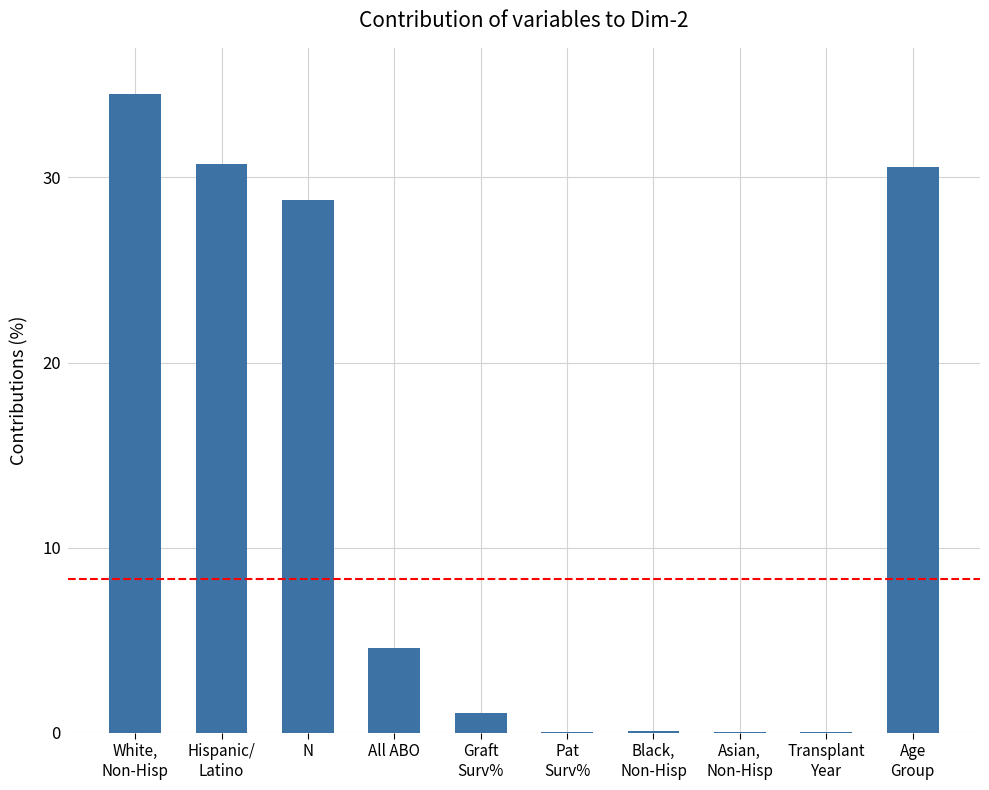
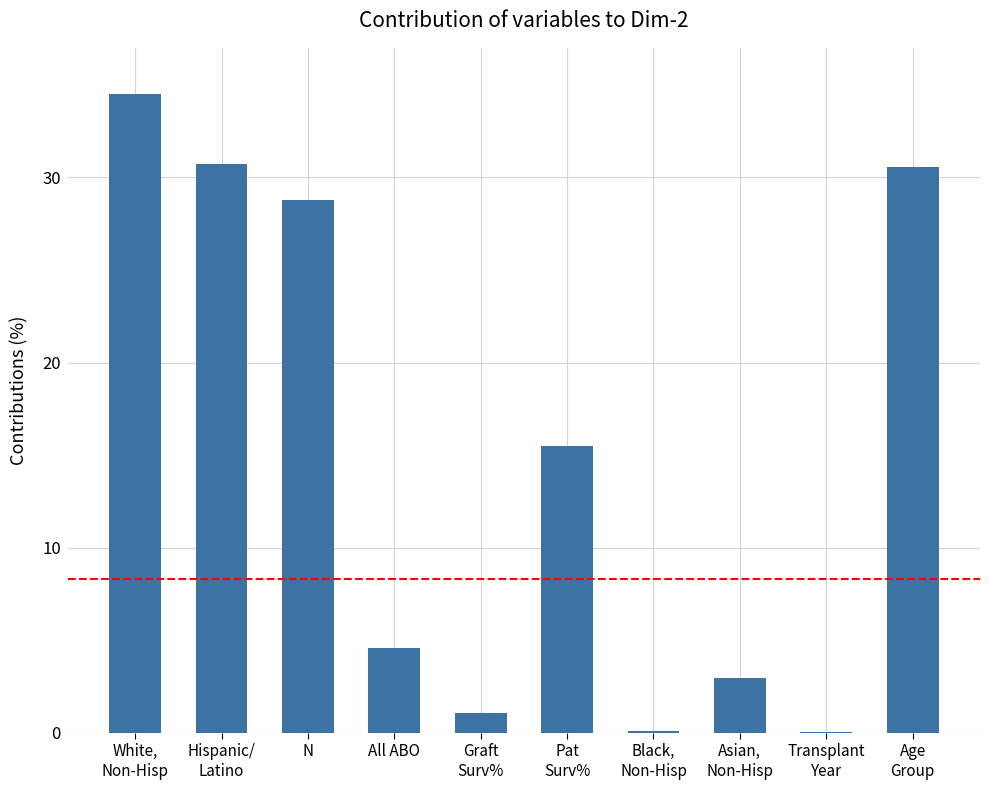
  {
    "White, Non-Hisp": 34.5,
    "Hispanic/ Latino": 30.7,
    "N": 28.8,
    "All ABO": 4.6,
    "Graft Surv%": 1.1,
-   "Pat Surv%": 0.1,
-   "Asian, Non-Hisp": 0.1,
+   "Pat Surv%": 15.5,
+   "Asian, Non-Hisp": 3.0,
    "Age Group": 30.6
  }
